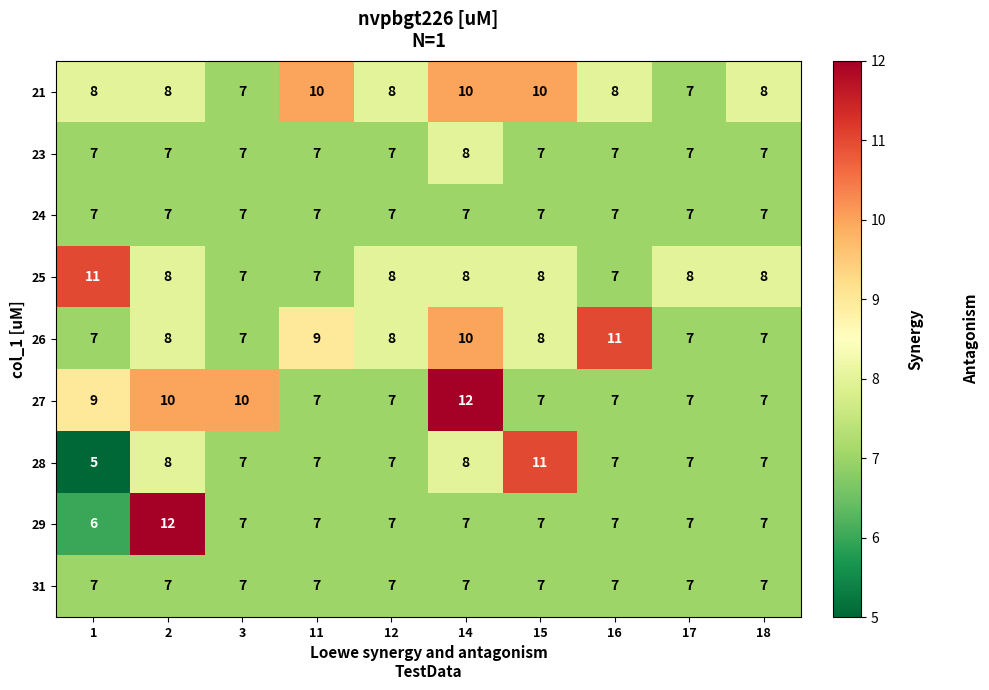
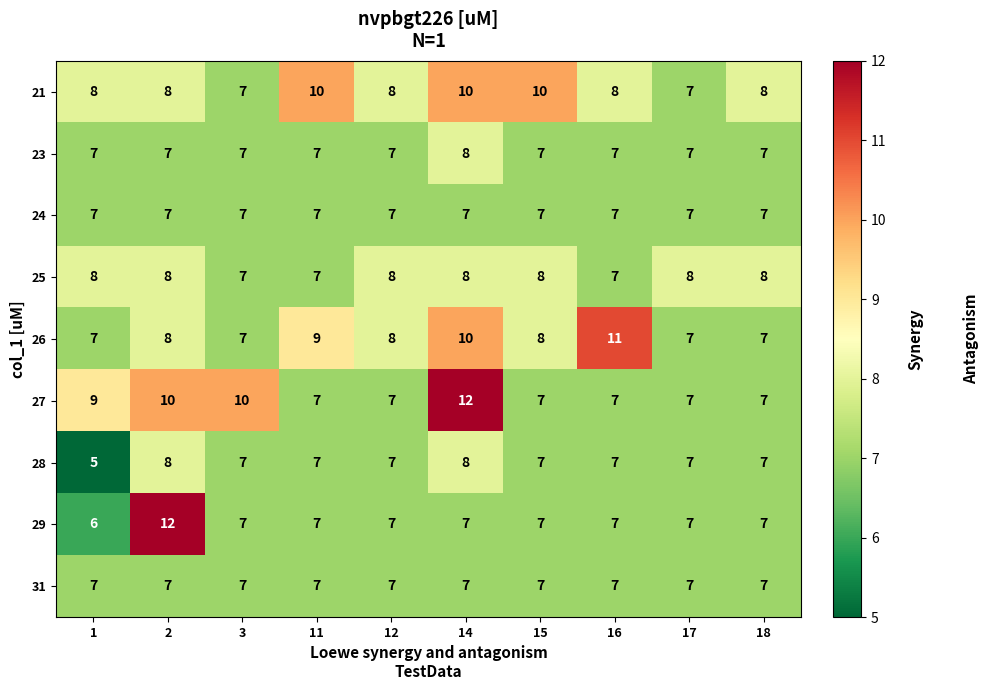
  {
    "21": {
      "1": 8,
      "2": 8,
      "3": 7,
      "11": 10,
      "12": 8,
      "14": 10,
      "15": 10,
      "16": 8,
      "17": 7,
      "18": 8
    },
    "23": {
      "1": 7,
      "2": 7,
      "3": 7,
      "11": 7,
      "12": 7,
      "14": 8,
      "15": 7,
      "16": 7,
      "17": 7,
      "18": 7
    },
    "24": {
      "1": 7,
      "2": 7,
      "3": 7,
      "11": 7,
      "12": 7,
      "14": 7,
      "15": 7,
      "16": 7,
      "17": 7,
      "18": 7
    },
    "25": {
-     "1": 11,
+     "1": 8,
      "2": 8,
      "3": 7,
      "11": 7,
      "12": 8,
      "14": 8,
      "15": 8,
      "16": 7,
      "17": 8,
      "18": 8
    },
    "26": {
      "1": 7,
      "2": 8,
      "3": 7,
      "11": 9,
      "12": 8,
      "14": 10,
      "15": 8,
      "16": 11,
      "17": 7,
      "18": 7
    },
    "27": {
      "1": 9,
      "2": 10,
      "3": 10,
      "11": 7,
      "12": 7,
      "14": 12,
      "15": 7,
      "16": 7,
      "17": 7,
      "18": 7
    },
    "28": {
      "1": 5,
      "2": 8,
      "3": 7,
      "11": 7,
      "12": 7,
      "14": 8,
-     "15": 11,
+     "15": 7,
      "16": 7,
      "17": 7,
      "18": 7
    },
    "29": {
      "1": 6,
      "2": 12,
      "3": 7,
      "11": 7,
      "12": 7,
      "14": 7,
      "15": 7,
      "16": 7,
      "17": 7,
      "18": 7
    },
    "31": {
      "1": 7,
      "2": 7,
      "3": 7,
      "11": 7,
      "12": 7,
      "14": 7,
      "15": 7,
      "16": 7,
      "17": 7,
      "18": 7
    }
  }
